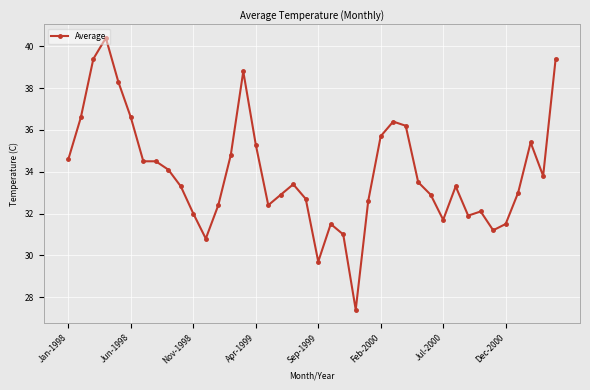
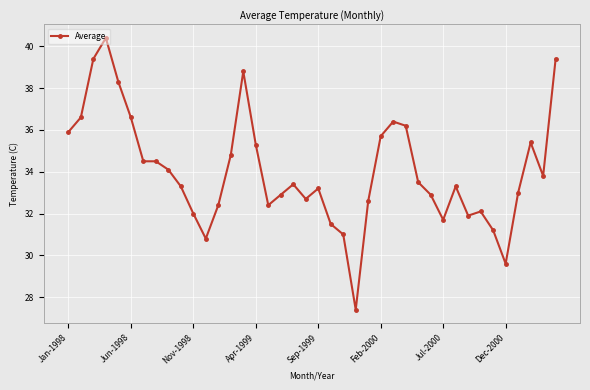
  {
-   "Jan-1998": 34.6,
+   "Jan-1998": 35.9,
    "Jun-1998": 36.6,
    "Nov-1998": 32.0,
    "Apr-1999": 35.3,
-   "Sep-1999": 29.7,
+   "Sep-1999": 33.2,
    "Feb-2000": 35.7,
    "Jul-2000": 31.7,
-   "Dec-2000": 31.5
+   "Dec-2000": 29.6
  }
